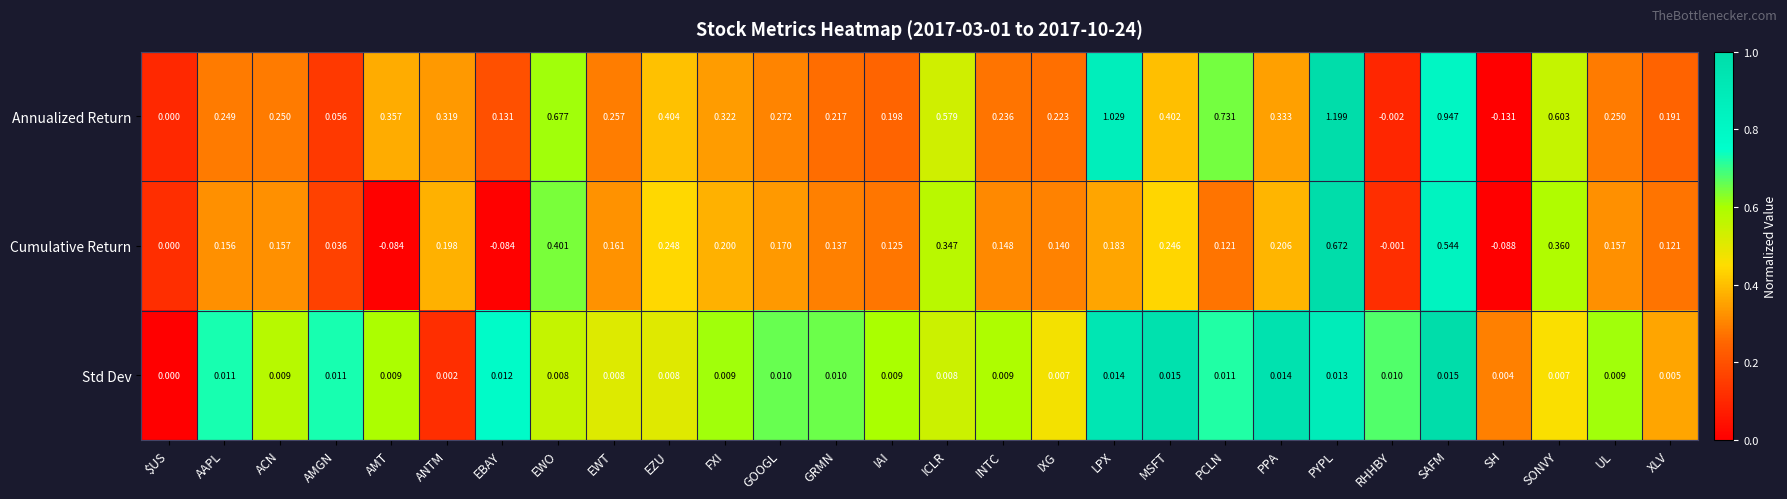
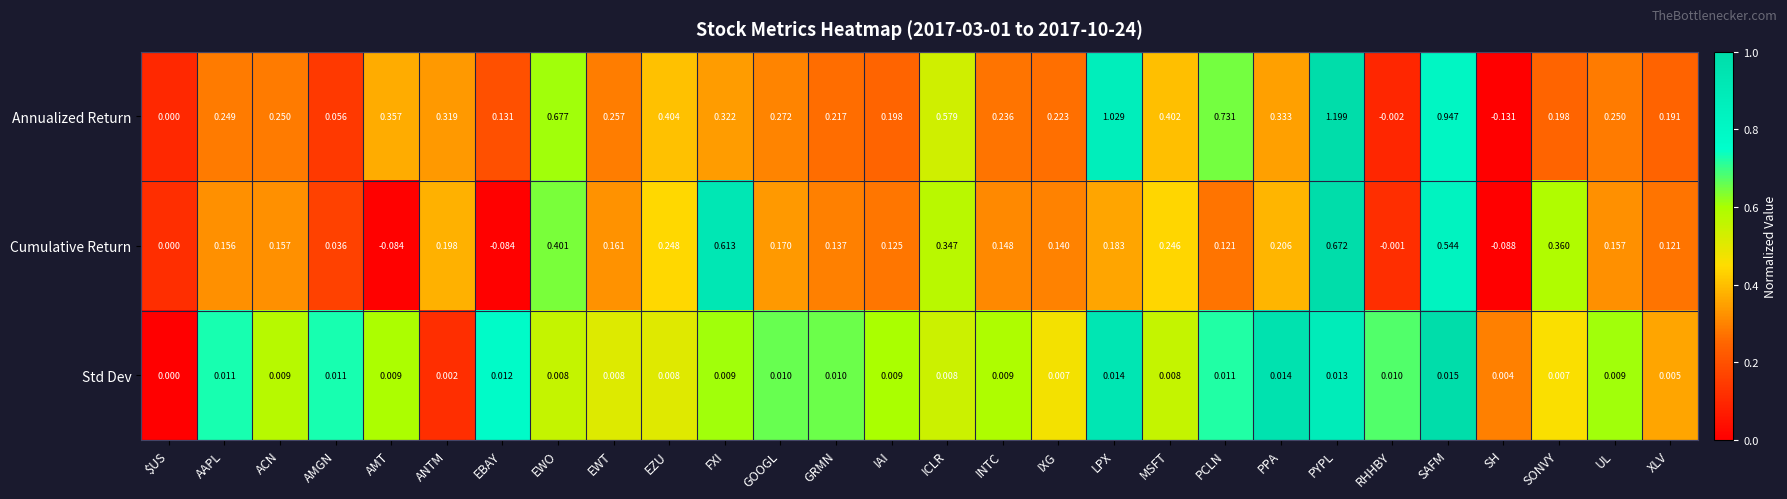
  {
    "Annualized Return": {
      "$US": 0.000,
      "AAPL": 0.249,
      "ACN": 0.250,
      "AMGN": 0.056,
      "AMT": 0.357,
      "ANTM": 0.319,
      "EBAY": 0.131,
      "EWO": 0.677,
      "EWT": 0.257,
      "EZU": 0.404,
      "FXI": 0.322,
      "GOOGL": 0.272,
      "GRMN": 0.217,
      "IAI": 0.198,
      "ICLR": 0.579,
      "INTC": 0.236,
      "IXG": 0.223,
      "LPX": 1.029,
      "MSFT": 0.402,
      "PCLN": 0.731,
      "PPA": 0.333,
      "PYPL": 1.199,
      "RHHBY": -0.002,
      "SAFM": 0.947,
      "SH": -0.131,
-     "SONVY": 0.603,
+     "SONVY": 0.198,
      "UL": 0.250,
      "XLV": 0.191
    },
    "Cumulative Return": {
      "$US": 0.000,
      "AAPL": 0.156,
      "ACN": 0.157,
      "AMGN": 0.036,
      "AMT": -0.084,
      "ANTM": 0.198,
      "EBAY": -0.084,
      "EWO": 0.401,
      "EWT": 0.161,
      "EZU": 0.248,
-     "FXI": 0.200,
+     "FXI": 0.613,
      "GOOGL": 0.170,
      "GRMN": 0.137,
      "IAI": 0.125,
      "ICLR": 0.347,
      "INTC": 0.148,
      "IXG": 0.140,
      "LPX": 0.183,
      "MSFT": 0.246,
      "PCLN": 0.121,
      "PPA": 0.206,
      "PYPL": 0.672,
      "RHHBY": -0.001,
      "SAFM": 0.544,
      "SH": -0.088,
      "SONVY": 0.360,
      "UL": 0.157,
      "XLV": 0.121
    },
    "Std Dev": {
      "$US": 0.000,
      "AAPL": 0.011,
      "ACN": 0.009,
      "AMGN": 0.011,
      "AMT": 0.009,
      "ANTM": 0.002,
      "EBAY": 0.012,
      "EWO": 0.008,
      "EWT": 0.008,
      "EZU": 0.008,
      "FXI": 0.009,
      "GOOGL": 0.010,
      "GRMN": 0.010,
      "IAI": 0.009,
      "ICLR": 0.008,
      "INTC": 0.009,
      "IXG": 0.007,
      "LPX": 0.014,
-     "MSFT": 0.015,
+     "MSFT": 0.008,
      "PCLN": 0.011,
      "PPA": 0.014,
      "PYPL": 0.013,
      "RHHBY": 0.010,
      "SAFM": 0.015,
      "SH": 0.004,
      "SONVY": 0.007,
      "UL": 0.009,
      "XLV": 0.005
    }
  }
